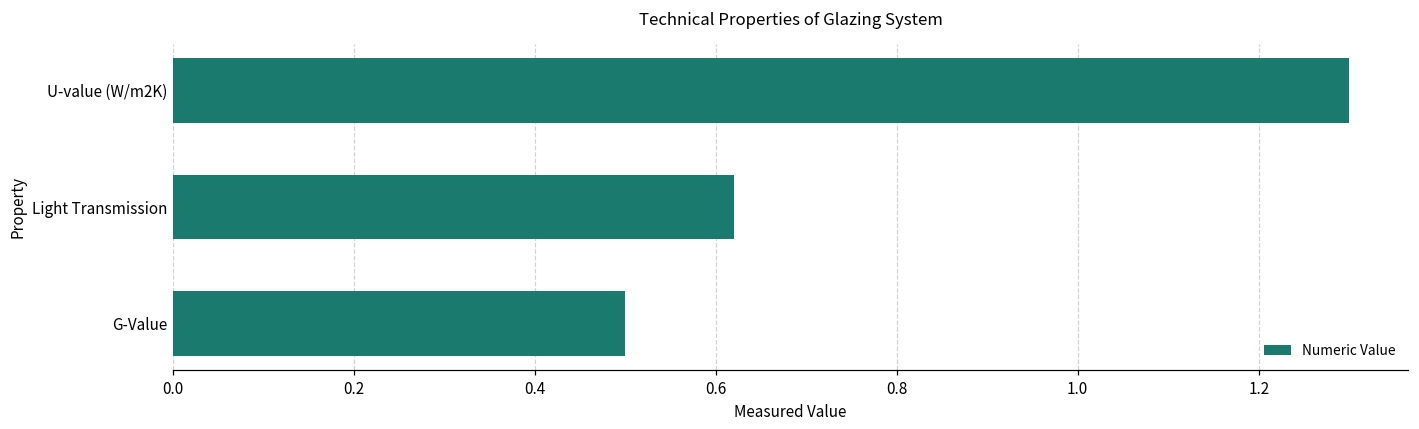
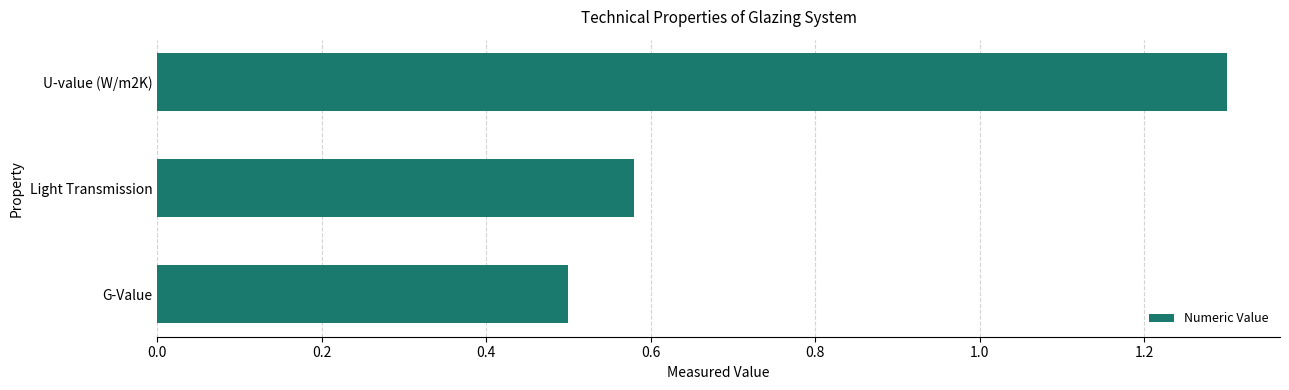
  {
    "U-value (W/m2K)": 1.30,
-   "Light Transmission": 0.62,
+   "Light Transmission": 0.58,
    "G-Value": 0.50
  }
